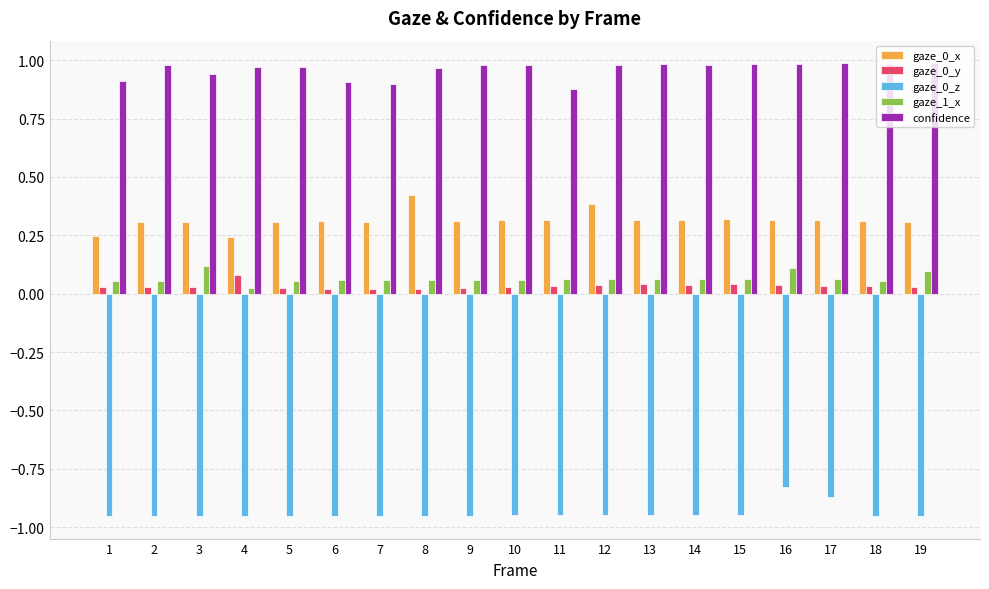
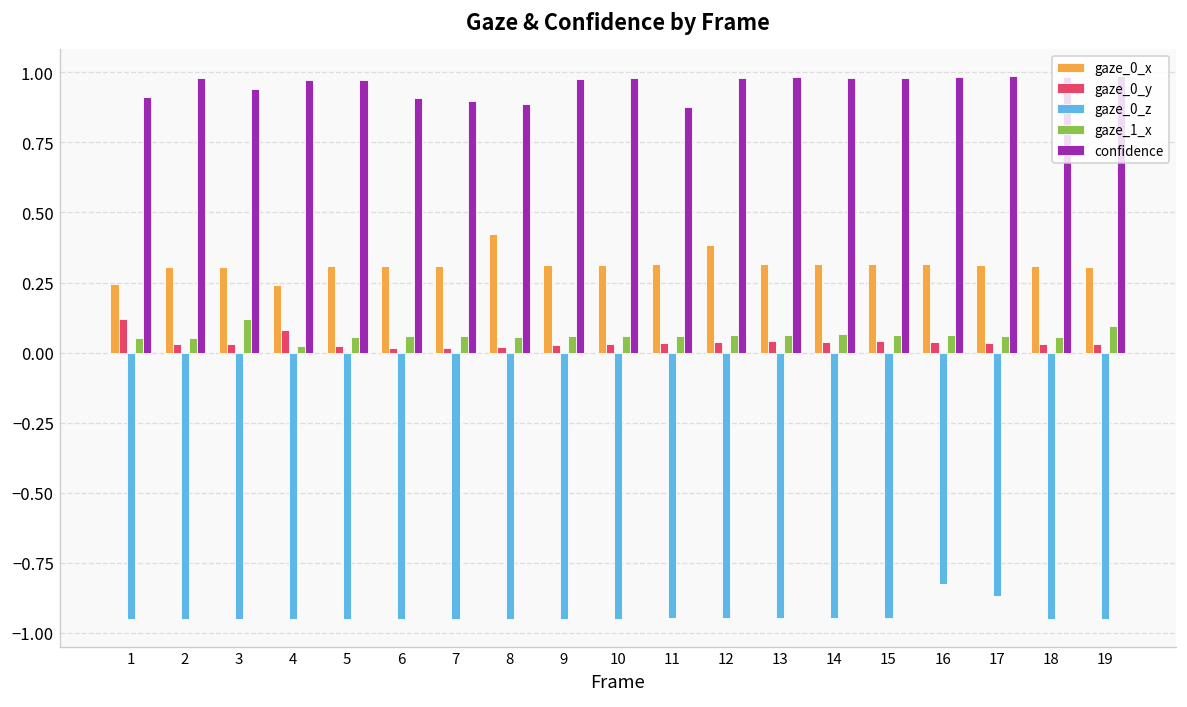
  {
    "gaze_0_x": {
      "1": 0.24,
      "2": 0.31,
      "3": 0.30,
      "4": 0.24,
      "5": 0.31,
      "6": 0.31,
      "7": 0.31,
      "8": 0.42,
      "9": 0.31,
      "10": 0.31,
      "11": 0.32,
      "12": 0.38,
      "13": 0.32,
      "14": 0.32,
      "15": 0.32,
      "16": 0.32,
      "17": 0.31,
      "18": 0.31,
      "19": 0.31
    },
    "gaze_0_y": {
-     "1": 0.03,
+     "1": 0.12,
      "2": 0.03,
      "3": 0.03,
      "4": 0.08,
      "5": 0.02,
      "6": 0.02,
      "7": 0.02,
      "8": 0.02,
      "9": 0.03,
      "10": 0.03,
      "11": 0.03,
      "12": 0.04,
      "13": 0.04,
      "14": 0.04,
      "15": 0.04,
      "16": 0.04,
      "17": 0.03,
      "18": 0.03,
      "19": 0.03
    },
    "gaze_0_z": {
      "1": -0.95,
      "2": -0.95,
      "3": -0.95,
      "4": -0.95,
      "5": -0.95,
      "6": -0.95,
      "7": -0.95,
      "8": -0.95,
      "9": -0.95,
      "10": -0.95,
      "11": -0.95,
      "12": -0.95,
      "13": -0.95,
      "14": -0.95,
      "15": -0.95,
      "16": -0.83,
      "17": -0.87,
      "18": -0.95,
      "19": -0.95
    },
    "gaze_1_x": {
      "1": 0.05,
      "2": 0.05,
      "3": 0.12,
      "4": 0.02,
      "5": 0.06,
      "6": 0.06,
      "7": 0.06,
      "8": 0.06,
      "9": 0.06,
      "10": 0.06,
      "11": 0.06,
      "12": 0.06,
      "13": 0.06,
      "14": 0.06,
      "15": 0.06,
-     "16": 0.11,
+     "16": 0.06,
      "17": 0.06,
      "18": 0.06,
      "19": 0.10
    },
    "confidence": {
      "1": 0.91,
      "2": 0.98,
      "3": 0.94,
      "4": 0.97,
      "5": 0.97,
      "6": 0.91,
      "7": 0.90,
-     "8": 0.97,
+     "8": 0.89,
      "9": 0.98,
      "10": 0.98,
      "11": 0.88,
      "12": 0.98,
      "13": 0.98,
      "14": 0.98,
      "15": 0.98,
      "16": 0.99,
      "17": 0.99
    }
  }
